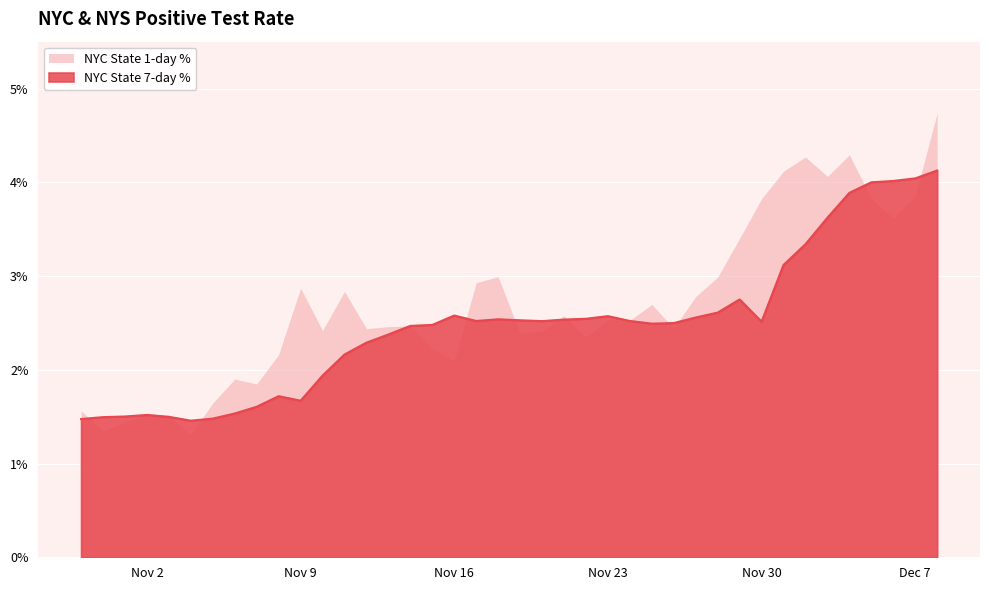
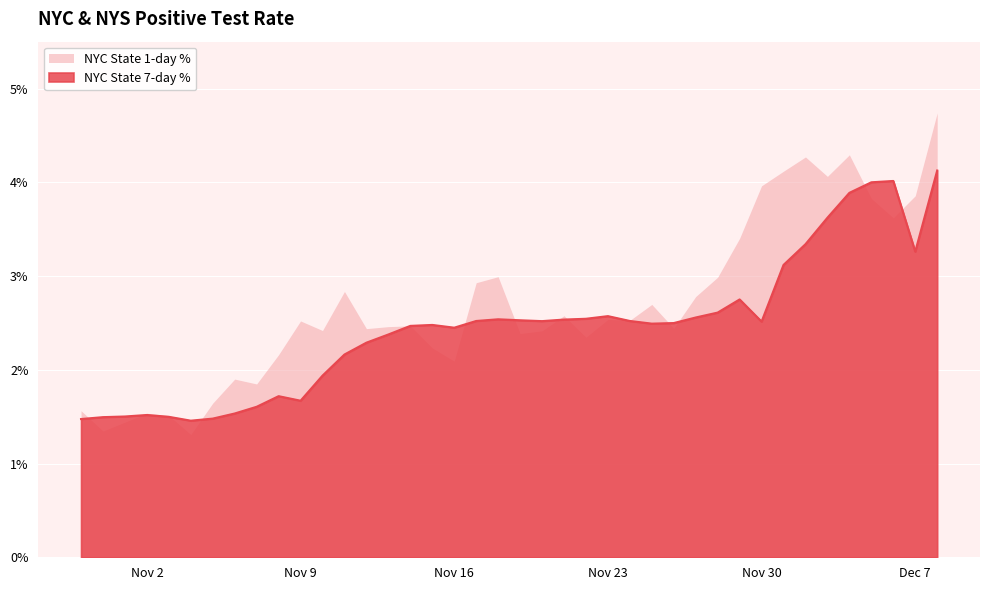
  {
    "NYC State 1-day %": {
-     "Nov 9": "2.9%",
+     "Nov 9": "2.5%",
      "Nov 16": "2.1%",
      "Nov 23": "2.5%",
-     "Nov 30": "3.8%",
+     "Nov 30": "4.0%",
      "Dec 7": "3.9%"
    },
    "NYC State 7-day %": {
      "Nov 9": "1.7%",
-     "Nov 16": "2.6%",
+     "Nov 16": "2.4%",
      "Nov 23": "2.6%",
      "Nov 30": "2.5%",
-     "Dec 7": "4.0%"
+     "Dec 7": "3.3%"
    }
  }
